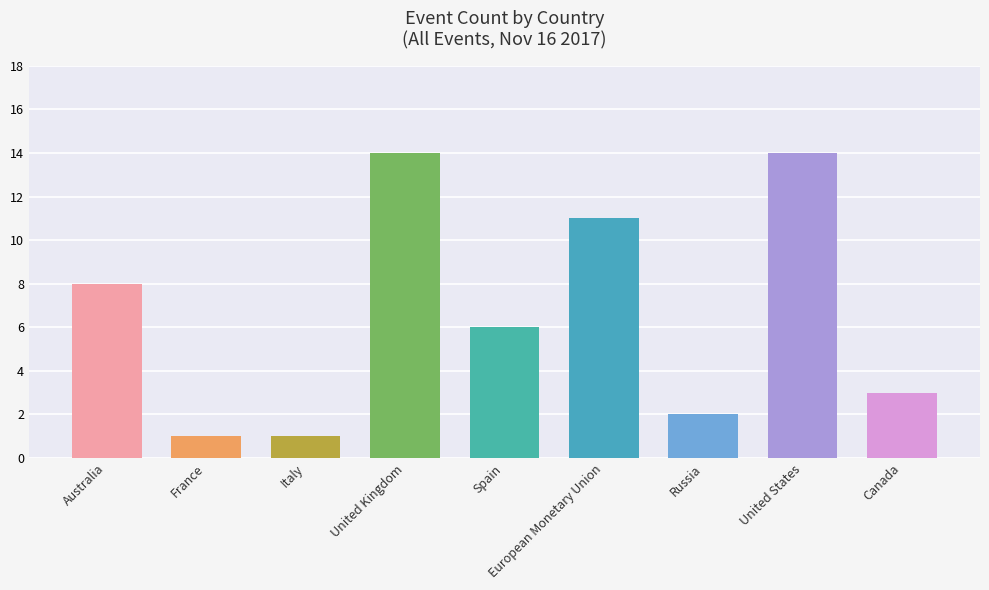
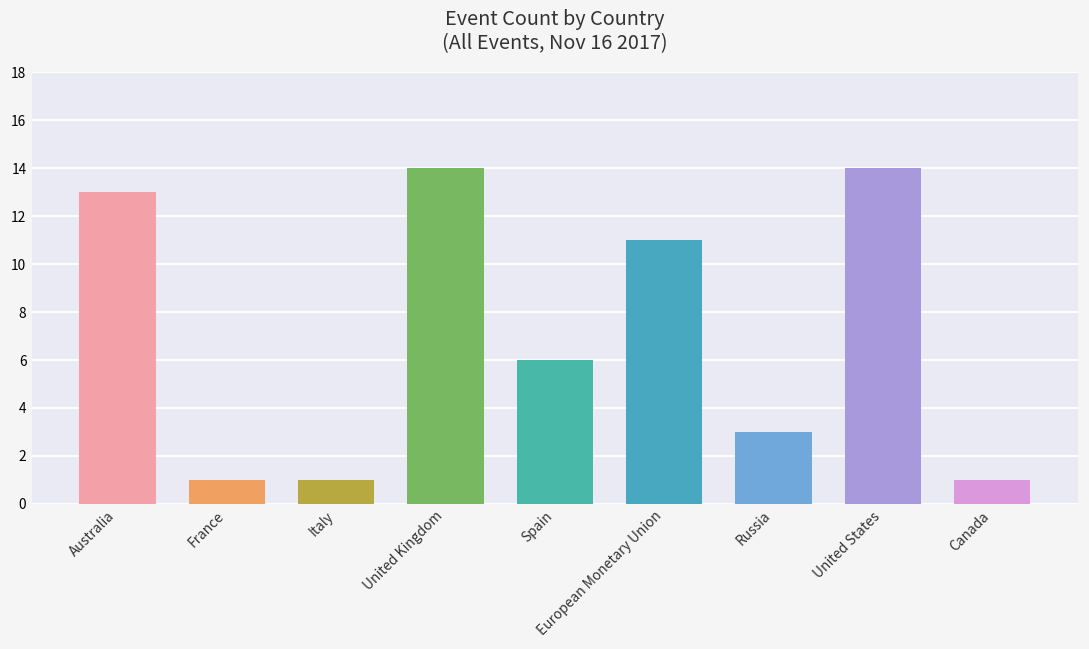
  {
-   "Australia": 8,
+   "Australia": 13,
    "France": 1,
    "Italy": 1,
    "United Kingdom": 14,
    "Spain": 6,
    "European Monetary Union": 11,
-   "Russia": 2,
+   "Russia": 3,
    "United States": 14,
-   "Canada": 3
+   "Canada": 1
  }
